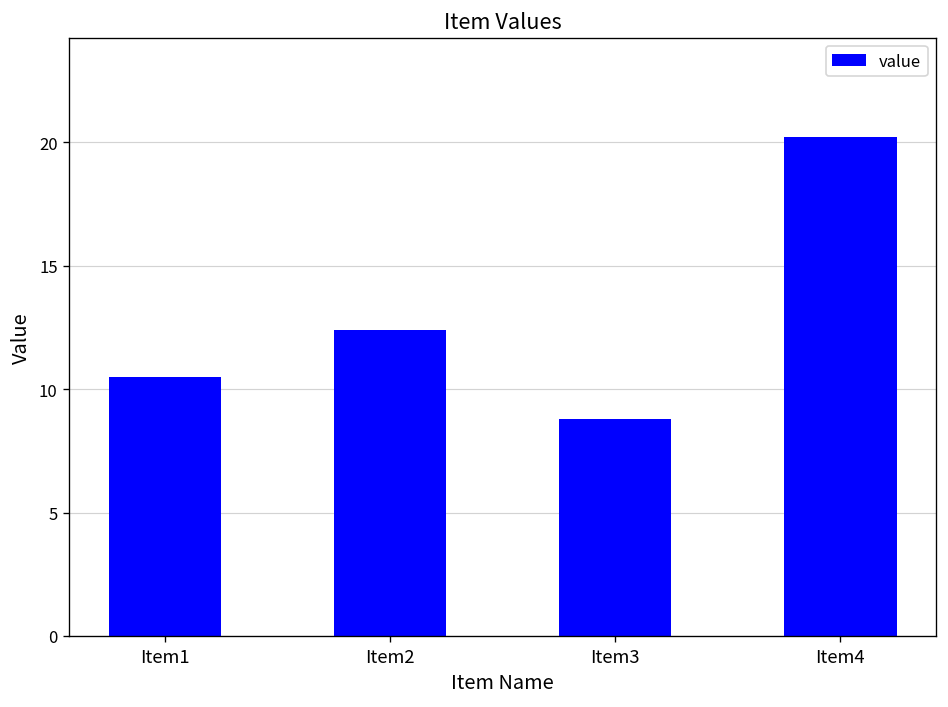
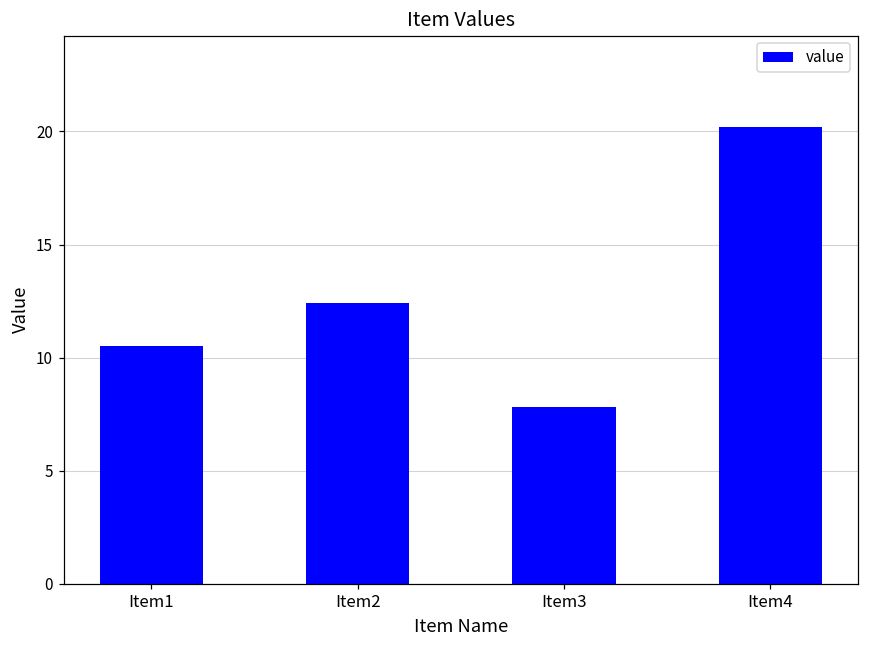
  {
    "Item1": 10.5,
    "Item2": 12.4,
-   "Item3": 8.8,
+   "Item3": 7.8,
    "Item4": 20.2
  }
